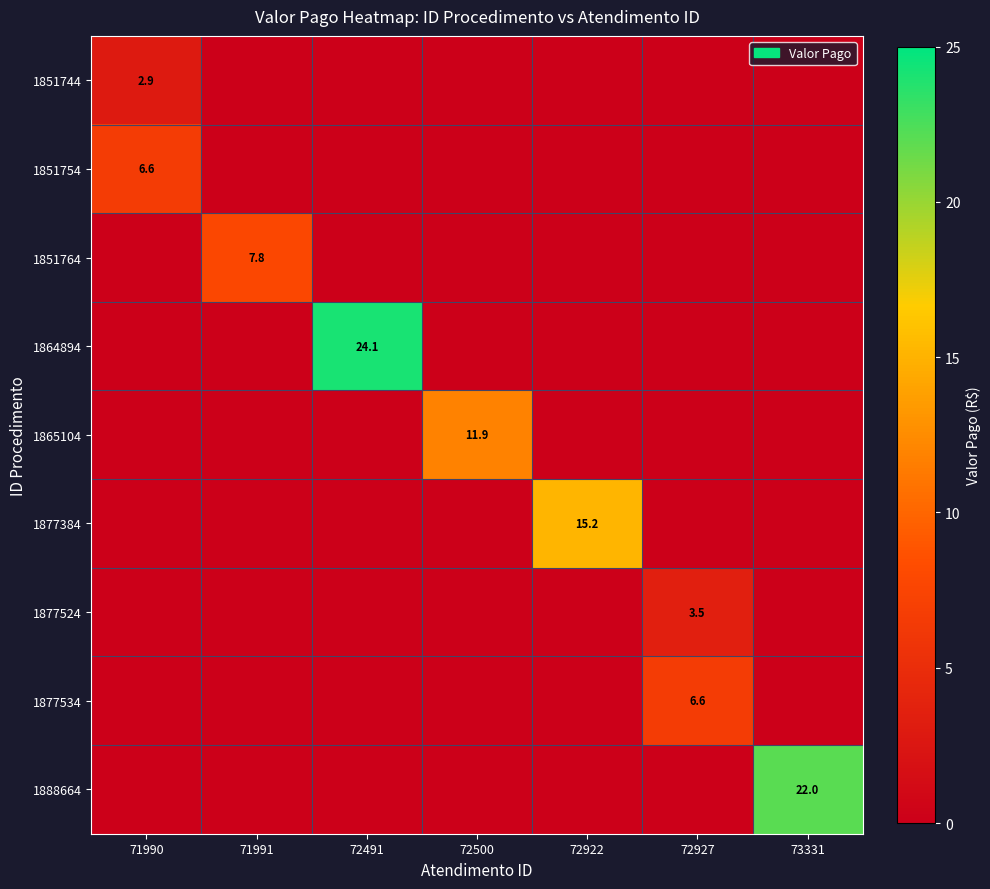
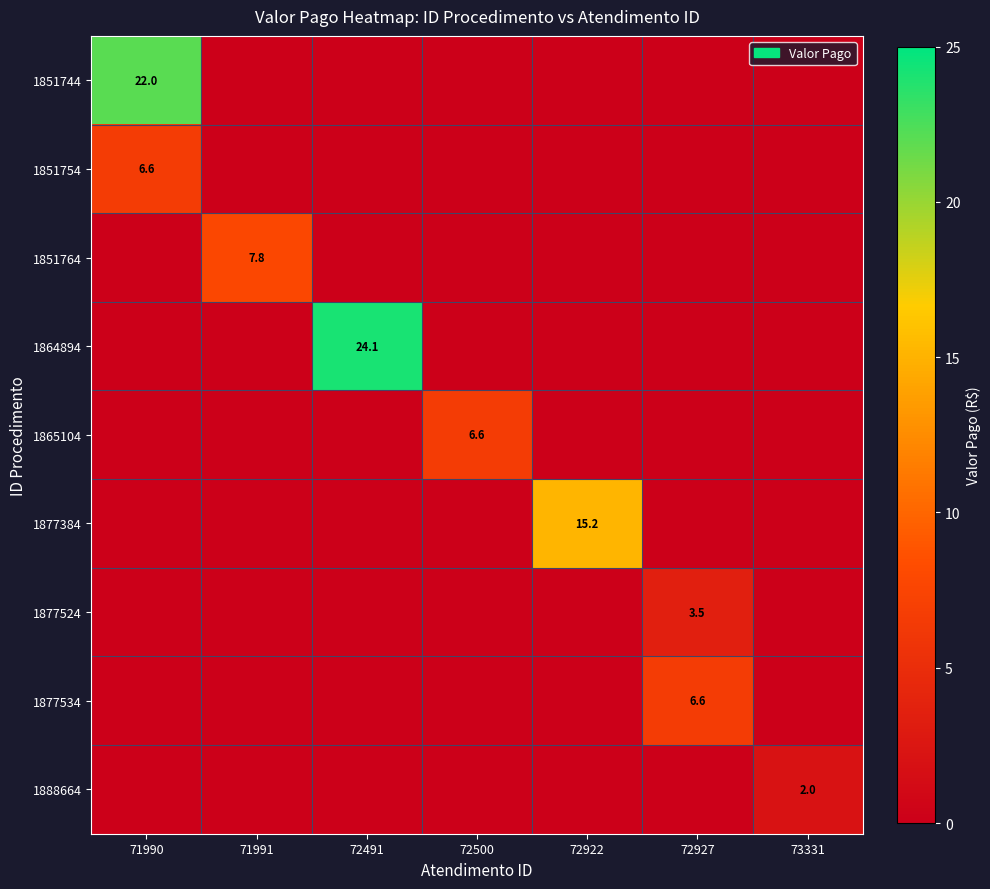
  {
    "1851744": {
-     "71990": 2.9
+     "71990": 22.0
    },
    "1851754": {
      "71990": 6.6
    },
    "1851764": {
      "71991": 7.8
    },
    "1864894": {
      "72491": 24.1
    },
    "1865104": {
-     "72500": 11.9
+     "72500": 6.6
    },
    "1877384": {
      "72922": 15.2
    },
    "1877524": {
      "72927": 3.5
    },
    "1877534": {
      "72927": 6.6
    },
    "1888664": {
-     "73331": 22.0
+     "73331": 2.0
    }
  }
